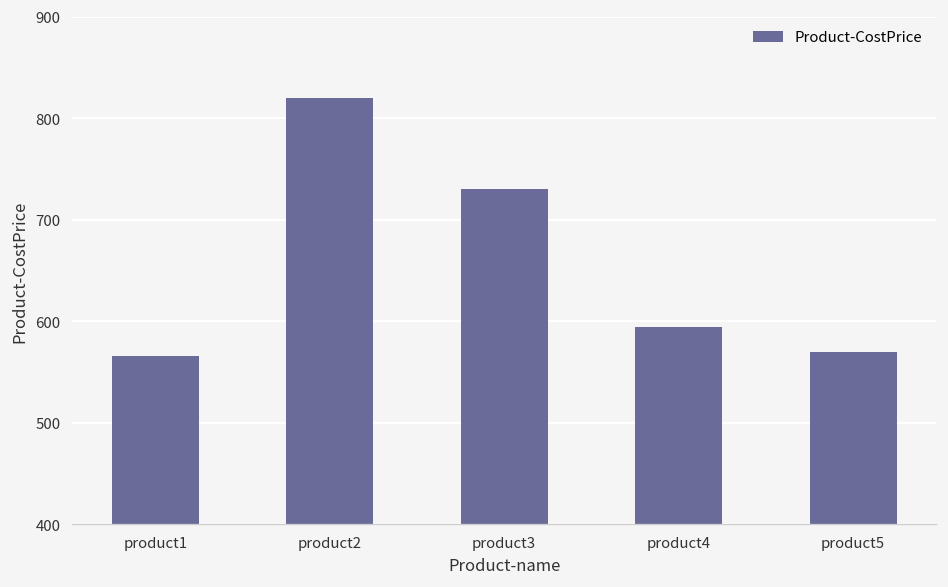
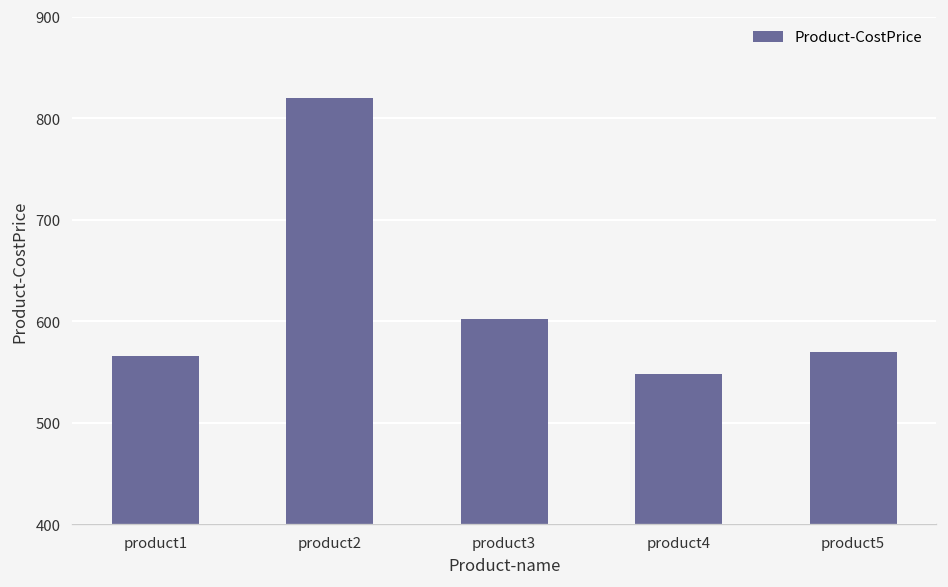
  {
    "product1": 570,
    "product2": 820,
-   "product3": 730,
-   "product4": 590,
+   "product3": 600,
+   "product4": 550,
    "product5": 570
  }
